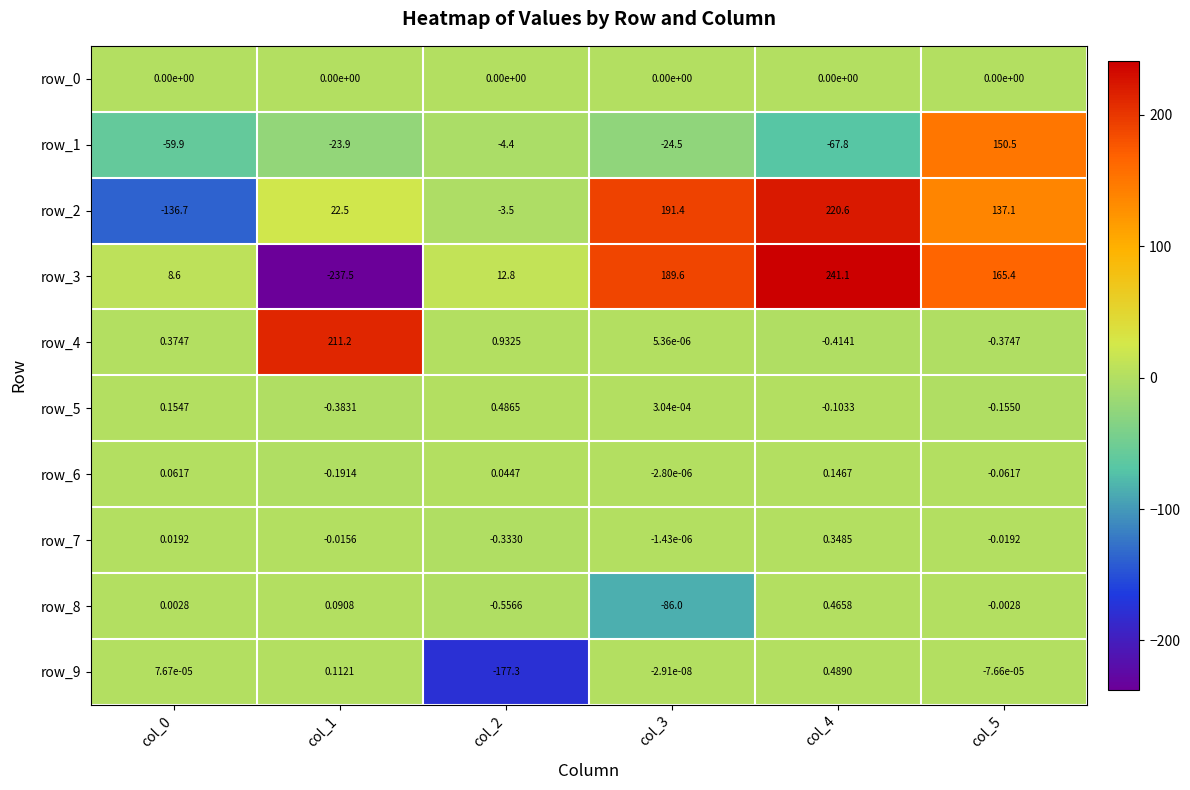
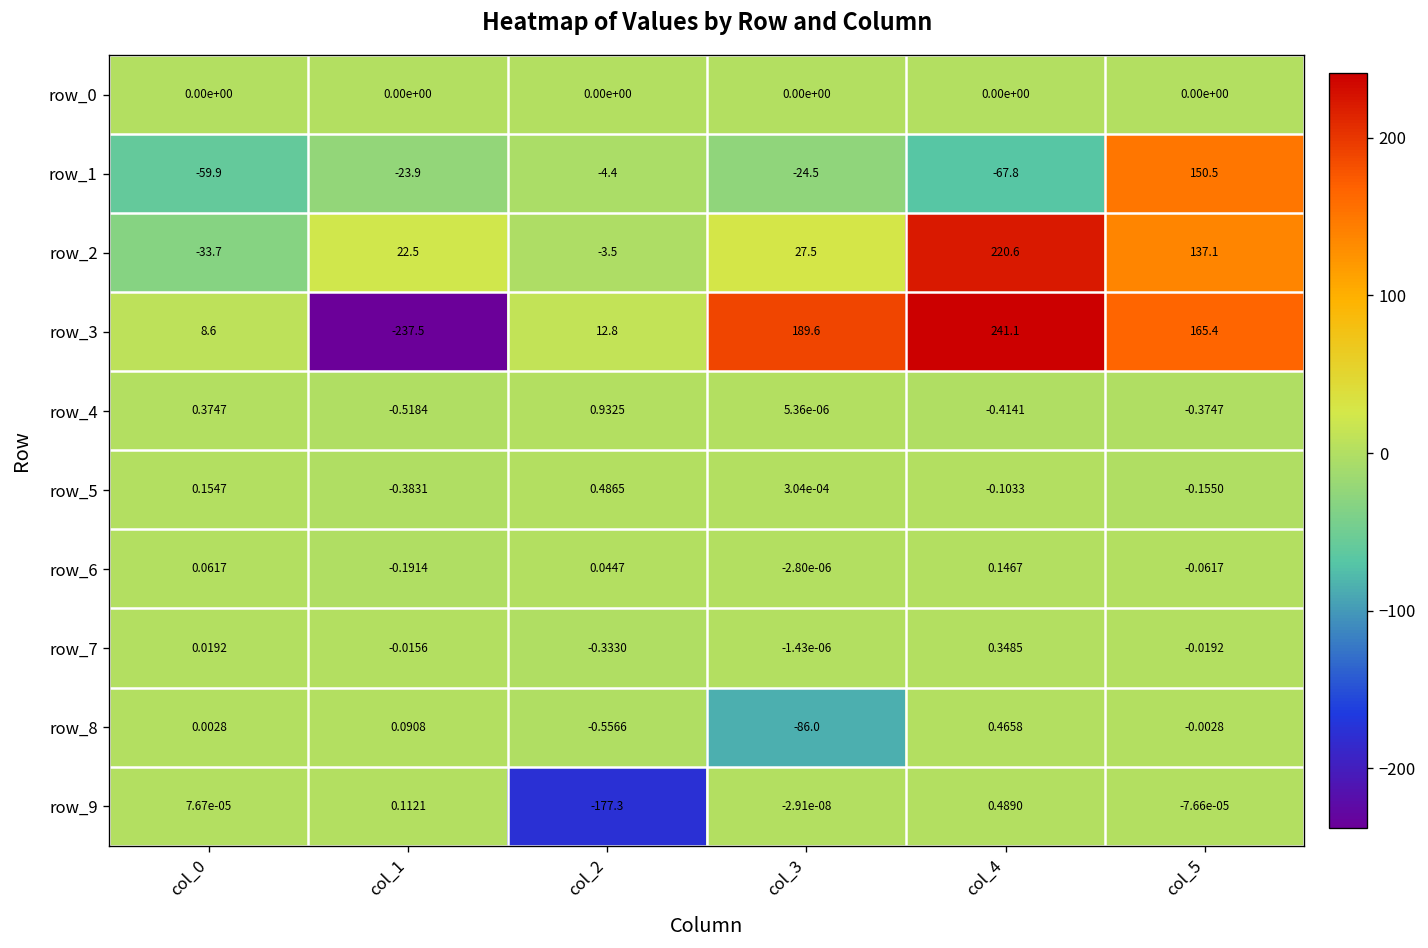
  {
    "row_0": {
      "col_0": "0.00e+00",
      "col_1": "0.00e+00",
      "col_2": "0.00e+00",
      "col_3": "0.00e+00",
      "col_4": "0.00e+00",
      "col_5": "0.00e+00"
    },
    "row_1": {
      "col_0": "-59.9",
      "col_1": "-23.9",
      "col_2": "-4.4",
      "col_3": "-24.5",
      "col_4": "-67.8",
      "col_5": "150.5"
    },
    "row_2": {
-     "col_0": "-136.7",
+     "col_0": "-33.7",
      "col_1": "22.5",
      "col_2": "-3.5",
-     "col_3": "191.4",
+     "col_3": "27.5",
      "col_4": "220.6",
      "col_5": "137.1"
    },
    "row_3": {
      "col_0": "8.6",
      "col_1": "-237.5",
      "col_2": "12.8",
      "col_3": "189.6",
      "col_4": "241.1",
      "col_5": "165.4"
    },
    "row_4": {
      "col_0": "0.3747",
-     "col_1": "211.2",
+     "col_1": "-0.5184",
      "col_2": "0.9325",
      "col_3": "5.36e-06",
      "col_4": "-0.4141",
      "col_5": "-0.3747"
    },
    "row_5": {
      "col_0": "0.1547",
      "col_1": "-0.3831",
      "col_2": "0.4865",
      "col_3": "3.04e-04",
      "col_4": "-0.1033",
      "col_5": "-0.1550"
    },
    "row_6": {
      "col_0": "0.0617",
      "col_1": "-0.1914",
      "col_2": "0.0447",
      "col_3": "-2.80e-06",
      "col_4": "0.1467",
      "col_5": "-0.0617"
    },
    "row_7": {
      "col_0": "0.0192",
      "col_1": "-0.0156",
      "col_2": "-0.3330",
      "col_3": "-1.43e-06",
      "col_4": "0.3485",
      "col_5": "-0.0192"
    },
    "row_8": {
      "col_0": "0.0028",
      "col_1": "0.0908",
      "col_2": "-0.5566",
      "col_3": "-86.0",
      "col_4": "0.4658",
      "col_5": "-0.0028"
    },
    "row_9": {
      "col_0": "7.67e-05",
      "col_1": "0.1121",
      "col_2": "-177.3",
      "col_3": "-2.91e-08",
      "col_4": "0.4890",
      "col_5": "-7.66e-05"
    }
  }
